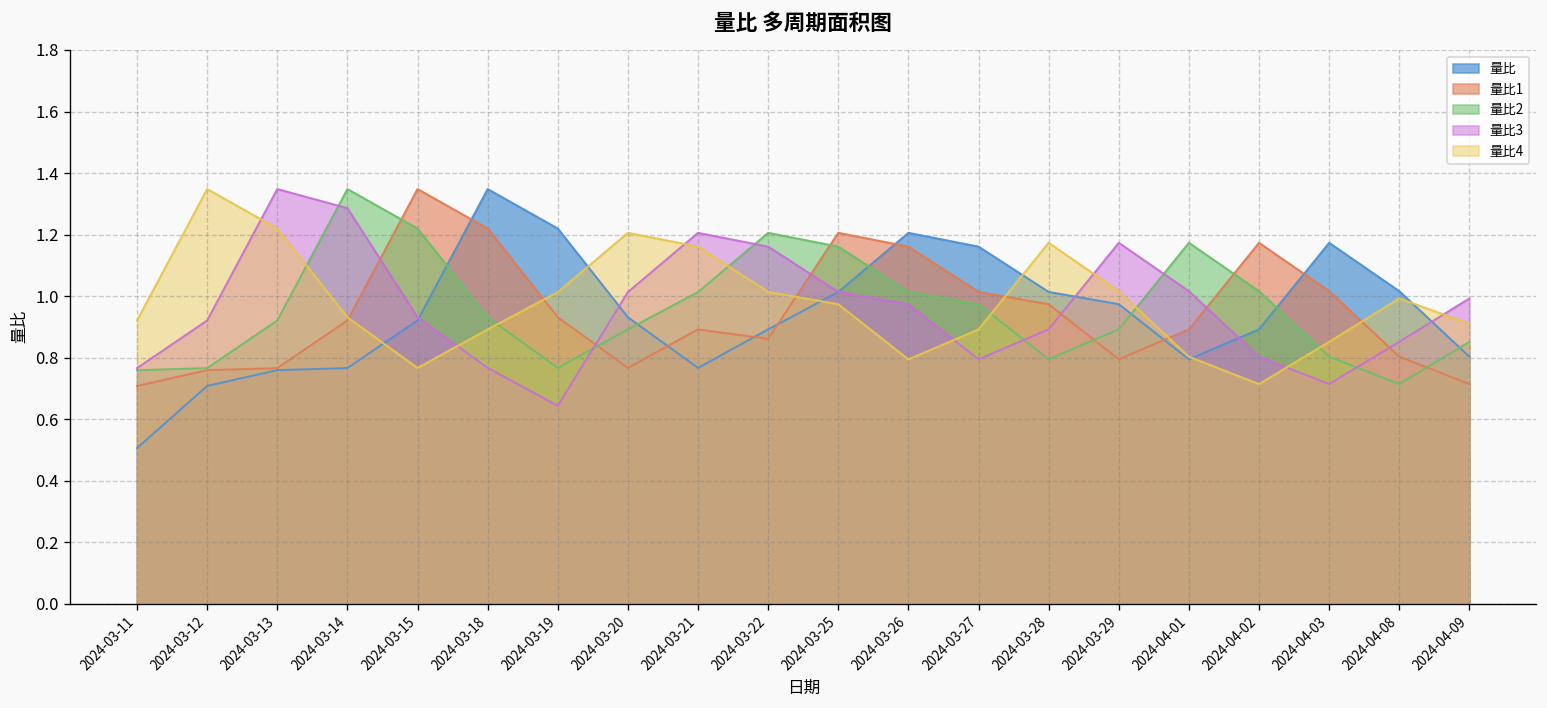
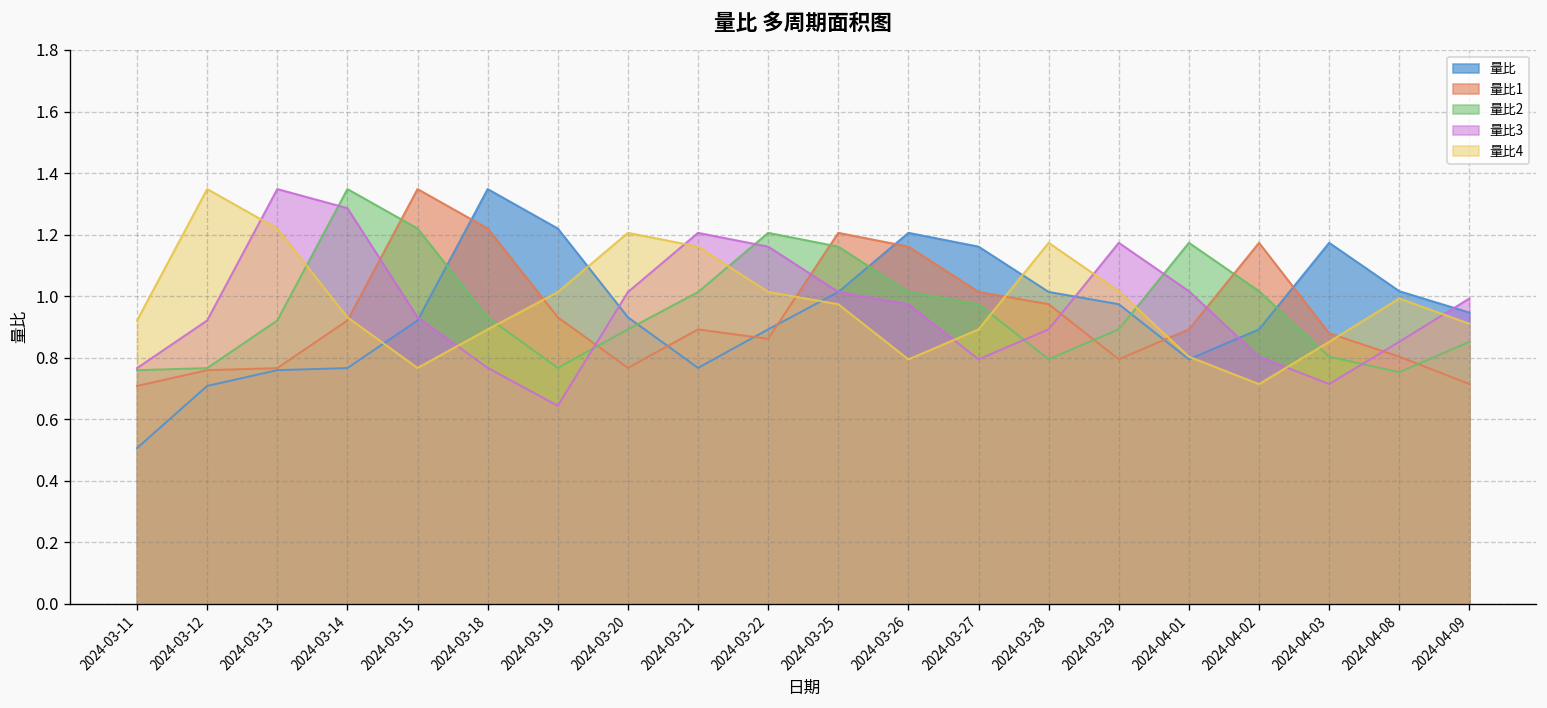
  {
    "量比": {
      "2024-03-11": 0.51,
      "2024-03-12": 0.71,
      "2024-03-14": 0.77,
      "2024-03-15": 0.92,
      "2024-03-18": 1.35,
      "2024-03-19": 1.22,
      "2024-03-20": 0.93,
      "2024-03-21": 0.77,
      "2024-03-22": 0.89,
      "2024-03-26": 1.21,
      "2024-03-27": 1.16,
      "2024-03-28": 1.01,
      "2024-03-29": 0.97,
      "2024-04-02": 0.89,
      "2024-04-03": 1.17,
      "2024-04-08": 1.02,
-     "2024-04-09": 0.80
+     "2024-04-09": 0.95
    },
    "量比1": {
      "2024-03-11": 0.71,
      "2024-03-14": 0.92,
      "2024-03-15": 1.35,
      "2024-03-18": 1.22,
      "2024-03-19": 0.93,
      "2024-03-20": 0.77,
      "2024-03-21": 0.89,
      "2024-03-22": 0.86,
      "2024-03-25": 1.21,
      "2024-03-26": 1.16,
      "2024-03-27": 1.01,
      "2024-03-28": 0.97,
      "2024-03-29": 0.79,
      "2024-04-01": 0.89,
      "2024-04-02": 1.17,
-     "2024-04-03": 1.02,
+     "2024-04-03": 0.88,
      "2024-04-08": 0.80,
      "2024-04-09": 0.71
    },
    "量比2": {
      "2024-03-13": 0.92,
      "2024-03-14": 1.35,
      "2024-03-15": 1.22,
      "2024-03-18": 0.93,
      "2024-03-19": 0.77,
      "2024-03-20": 0.89,
      "2024-03-21": 1.01,
      "2024-03-22": 1.21,
      "2024-03-25": 1.16,
      "2024-03-26": 1.01,
      "2024-03-27": 0.97,
      "2024-03-28": 0.79,
      "2024-03-29": 0.89,
      "2024-04-01": 1.17,
      "2024-04-02": 1.02,
      "2024-04-03": 0.80,
-     "2024-04-08": 0.71,
+     "2024-04-08": 0.75,
      "2024-04-09": 0.85
    },
    "量比3": {
      "2024-03-12": 0.92,
      "2024-03-13": 1.35,
      "2024-03-14": 1.29,
      "2024-03-15": 0.93,
      "2024-03-18": 0.77,
      "2024-03-19": 0.64,
      "2024-03-20": 1.01,
      "2024-03-21": 1.21,
      "2024-03-22": 1.16,
      "2024-03-26": 0.97,
      "2024-03-27": 0.79,
      "2024-03-28": 0.89,
      "2024-03-29": 1.17,
      "2024-04-01": 1.02,
      "2024-04-02": 0.80,
      "2024-04-03": 0.71,
      "2024-04-08": 0.85,
      "2024-04-09": 0.99
    },
    "量比4": {
      "2024-03-11": 0.92,
      "2024-03-12": 1.35,
      "2024-03-13": 1.22,
      "2024-03-14": 0.93,
      "2024-03-15": 0.77,
      "2024-03-18": 0.89,
      "2024-03-19": 1.01,
      "2024-03-20": 1.21,
      "2024-03-21": 1.16,
      "2024-03-22": 1.01,
      "2024-03-25": 0.97,
      "2024-03-26": 0.79,
      "2024-03-27": 0.89,
      "2024-03-28": 1.17,
      "2024-03-29": 1.02,
      "2024-04-02": 0.71,
      "2024-04-03": 0.85,
      "2024-04-08": 0.99,
      "2024-04-09": 0.91
    }
  }
